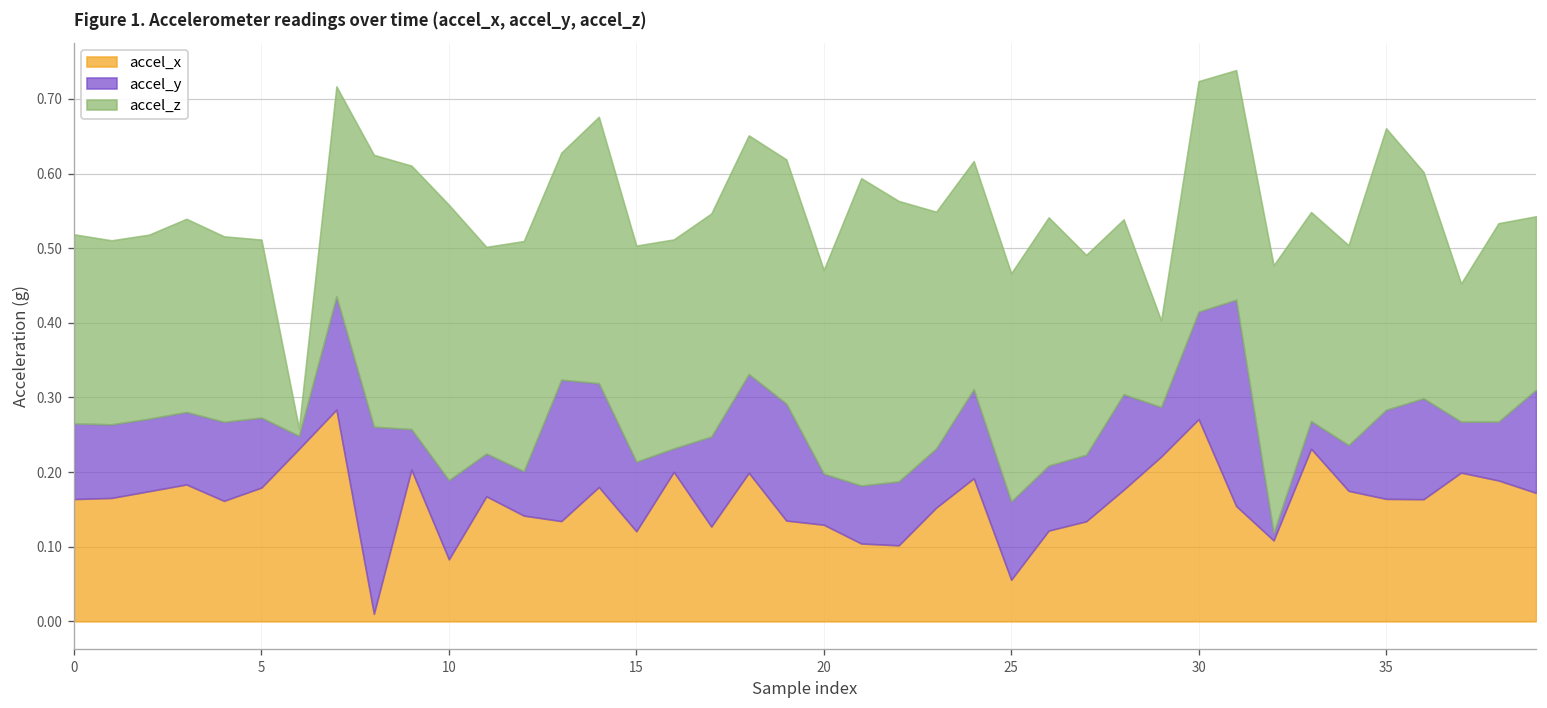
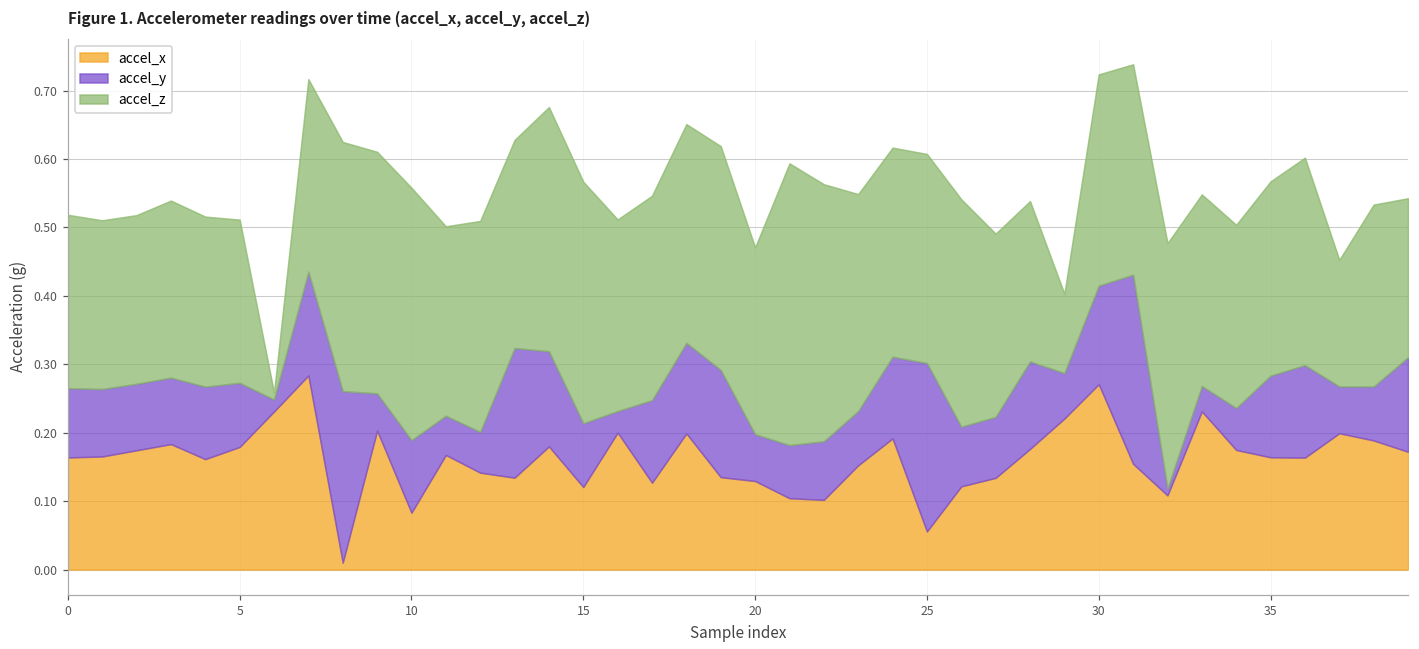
  {
    "accel_x": {
      "0": 0.16,
      "5": 0.18,
      "10": 0.08,
      "15": 0.12,
      "20": 0.13,
      "25": 0.06,
      "30": 0.27,
      "35": 0.16
    },
    "accel_y": {
      "0": 0.10,
      "5": 0.09,
      "10": 0.11,
      "15": 0.09,
      "20": 0.07,
-     "25": 0.10,
+     "25": 0.25,
      "30": 0.14,
      "35": 0.12
    },
    "accel_z": {
      "0": 0.25,
      "5": 0.24,
      "10": 0.37,
-     "15": 0.29,
+     "15": 0.35,
      "20": 0.27,
      "25": 0.31,
      "30": 0.31,
-     "35": 0.38
+     "35": 0.28
    }
  }
